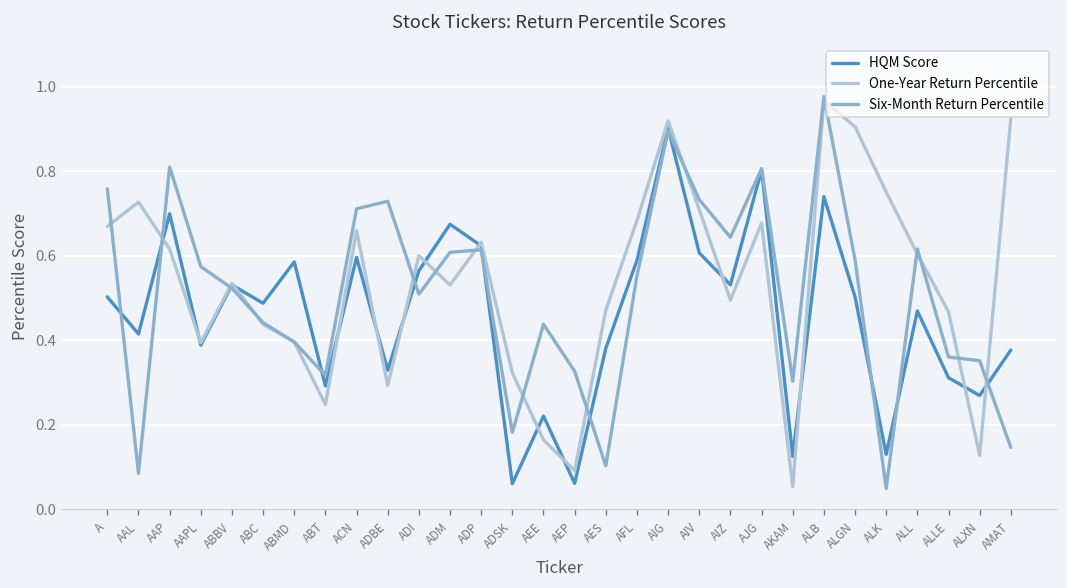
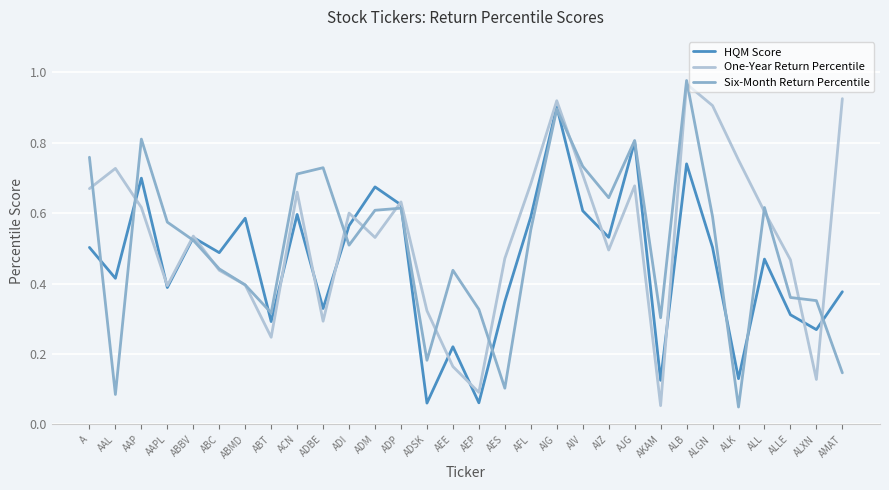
  {
    "HQM Score": {
      "A": 0.50,
      "AAL": 0.41,
      "AAP": 0.70,
      "ABC": 0.49,
      "ABMD": 0.59,
      "ABT": 0.29,
      "ACN": 0.60,
      "ADBE": 0.33,
      "ADI": 0.56,
      "ADM": 0.67,
      "ADP": 0.62,
      "ADSK": 0.06,
      "AEE": 0.22,
      "AEP": 0.06,
-     "AES": 0.38,
+     "AES": 0.35,
      "AFL": 0.59,
      "AIV": 0.61,
      "AIZ": 0.53,
      "AKAM": 0.13,
      "ALB": 0.74,
      "ALGN": 0.50,
      "ALK": 0.13,
      "ALL": 0.47,
      "ALLE": 0.31,
      "ALXN": 0.27,
      "AMAT": 0.38
    }
  }
